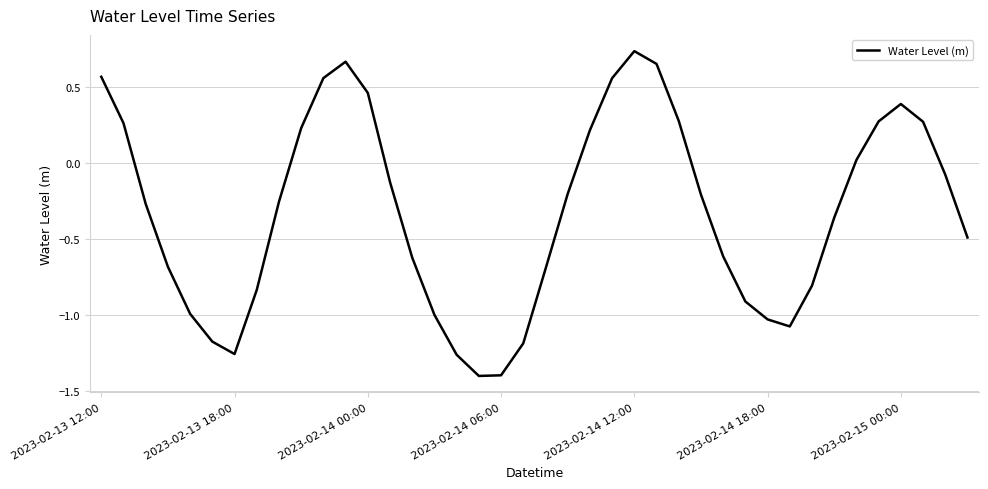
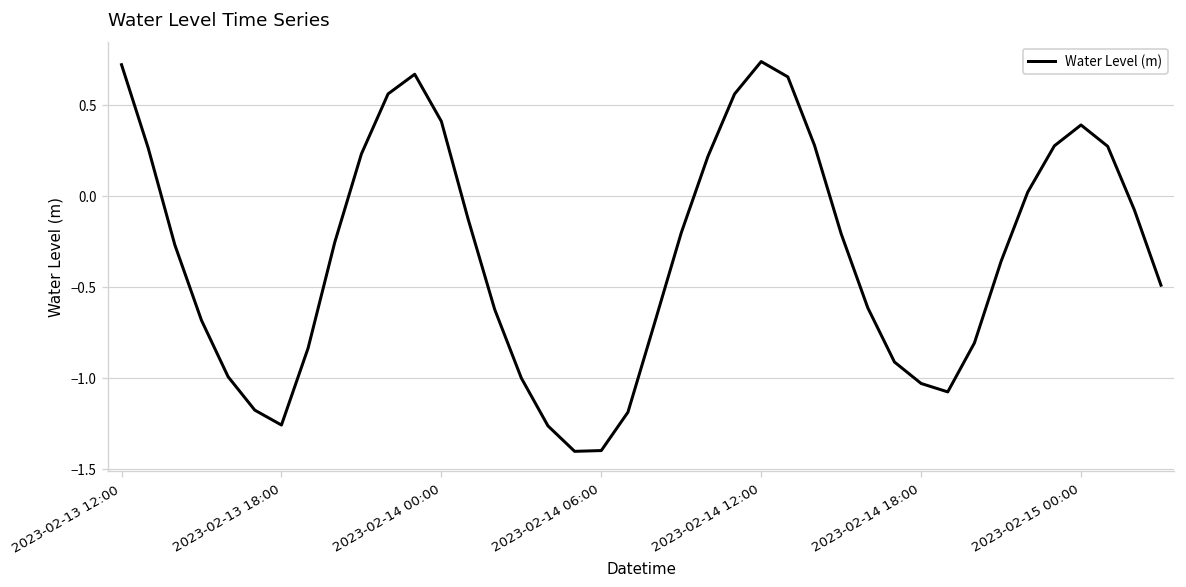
  {
-   "2023-02-13 12:00": 0.57,
+   "2023-02-13 12:00": 0.72,
    "2023-02-13 18:00": -1.26,
-   "2023-02-14 00:00": 0.46,
+   "2023-02-14 00:00": 0.41,
    "2023-02-14 06:00": -1.40,
    "2023-02-14 12:00": 0.74,
    "2023-02-14 18:00": -1.03,
    "2023-02-15 00:00": 0.39
  }
